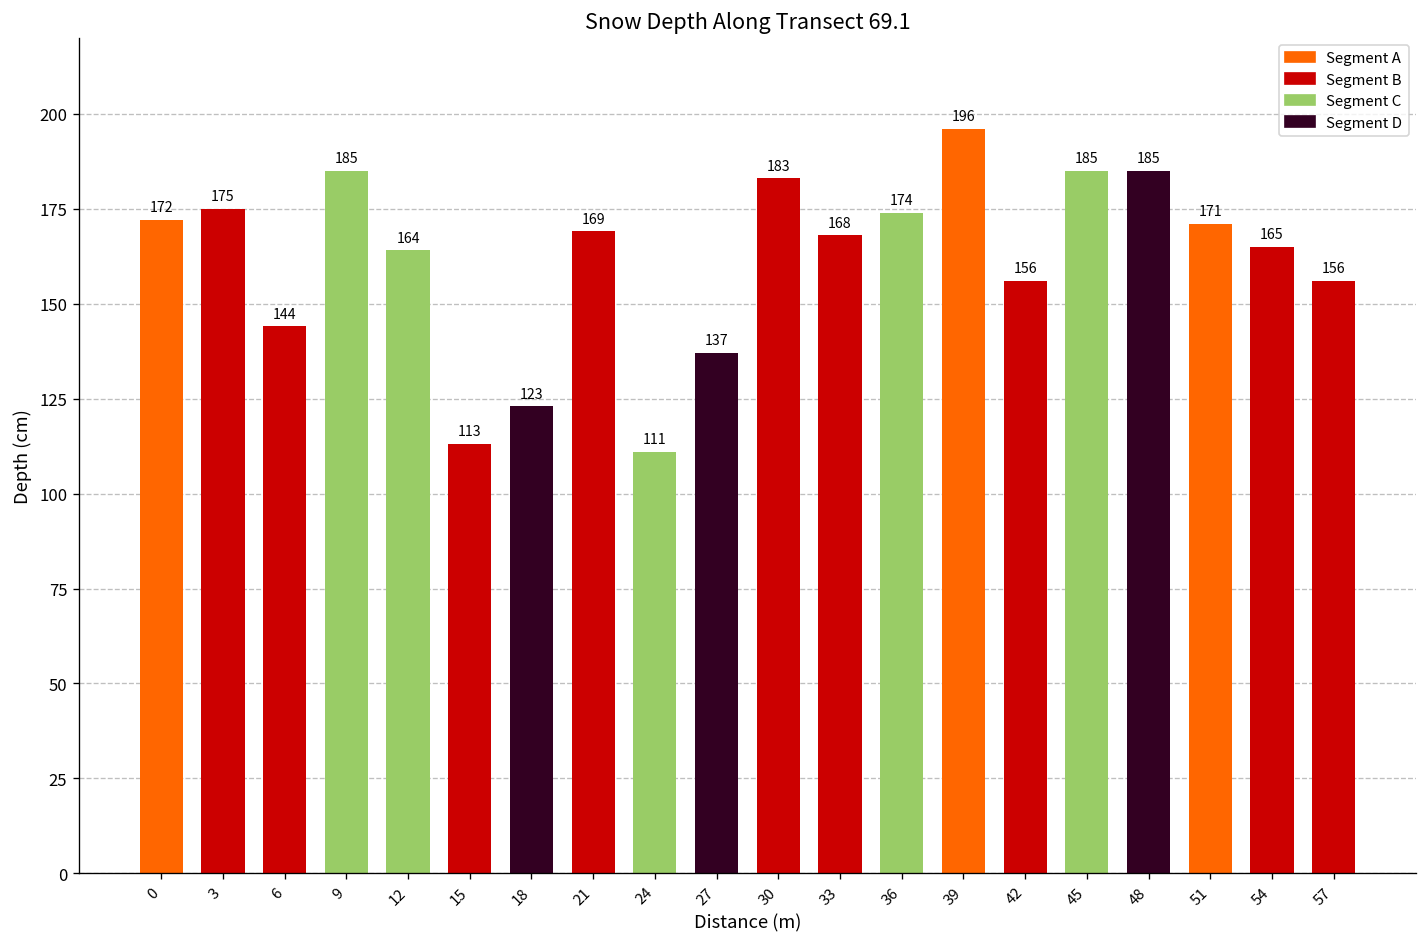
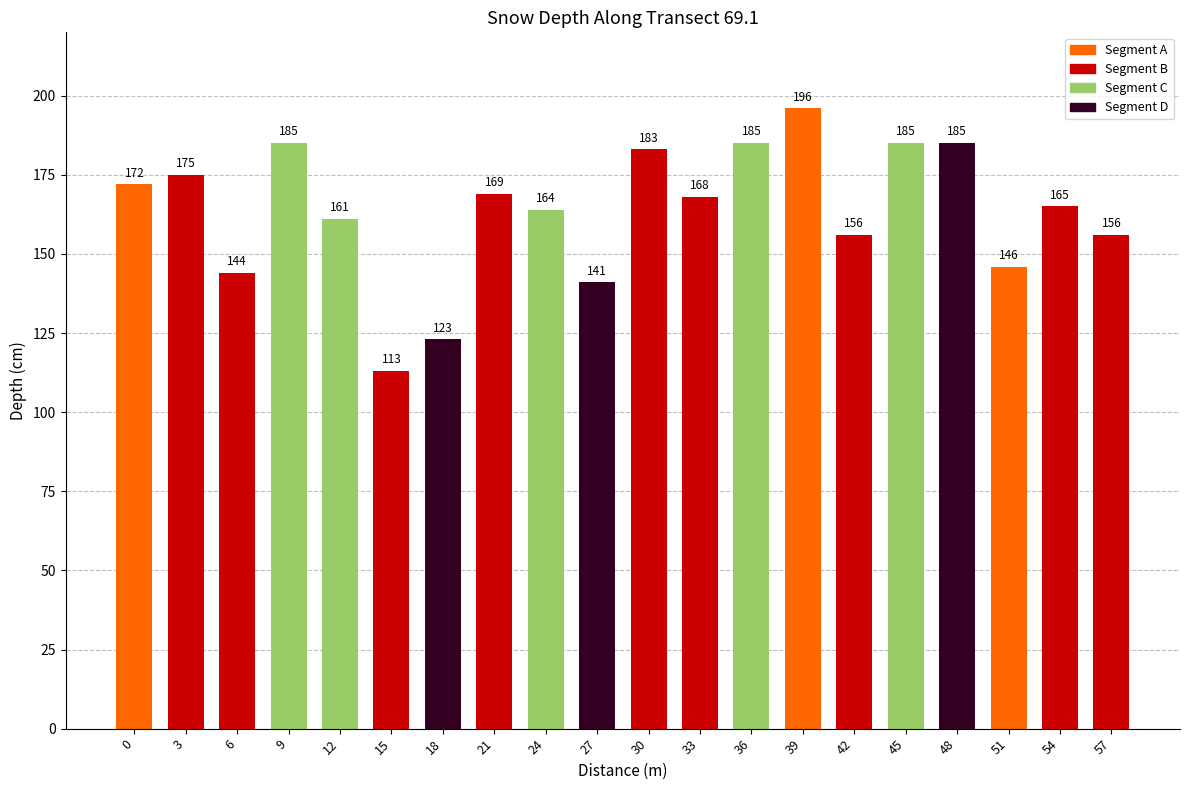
  {
    "0": 172,
    "3": 175,
    "6": 144,
    "9": 185,
-   "12": 164,
+   "12": 161,
    "15": 113,
    "18": 123,
    "21": 169,
-   "24": 111,
-   "27": 137,
+   "24": 164,
+   "27": 141,
    "30": 183,
    "33": 168,
-   "36": 174,
+   "36": 185,
    "39": 196,
    "42": 156,
    "45": 185,
    "48": 185,
-   "51": 171,
+   "51": 146,
    "54": 165,
    "57": 156
  }
